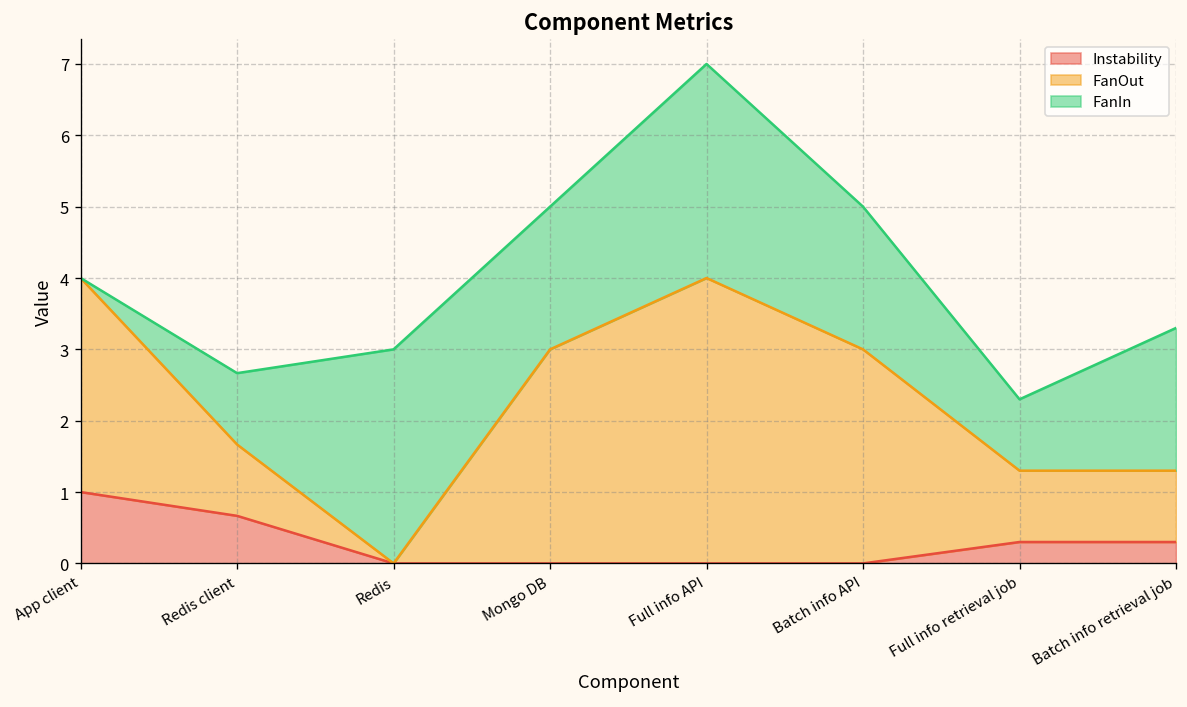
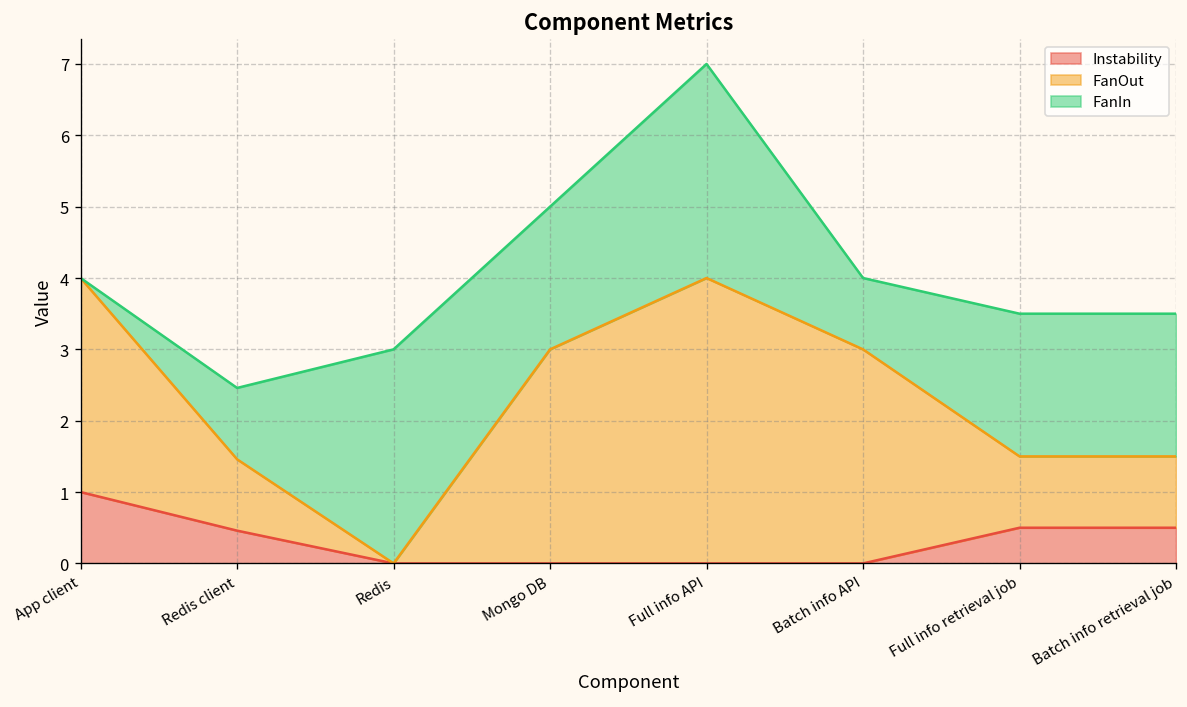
  {
    "Instability": {
      "App client": 1.0,
-     "Redis client": 0.7,
+     "Redis client": 0.5,
      "Mongo DB": 0.0,
      "Full info API": 0.0,
      "Batch info API": 0.0,
-     "Full info retrieval job": 0.3,
-     "Batch info retrieval job": 0.3
+     "Full info retrieval job": 0.5,
+     "Batch info retrieval job": 0.5
    },
    "FanOut": {
      "Redis client": 1.0,
      "Mongo DB": 3.0,
      "Full info API": 4.0,
      "Batch info API": 3.0,
      "Full info retrieval job": 1.0,
      "Batch info retrieval job": 1.0
    },
    "FanIn": {
      "Redis client": 1,
      "Redis": 3,
      "Mongo DB": 2,
      "Full info API": 3,
-     "Batch info API": 2,
-     "Full info retrieval job": 1,
+     "Batch info API": 1,
+     "Full info retrieval job": 2,
      "Batch info retrieval job": 2
    }
  }
